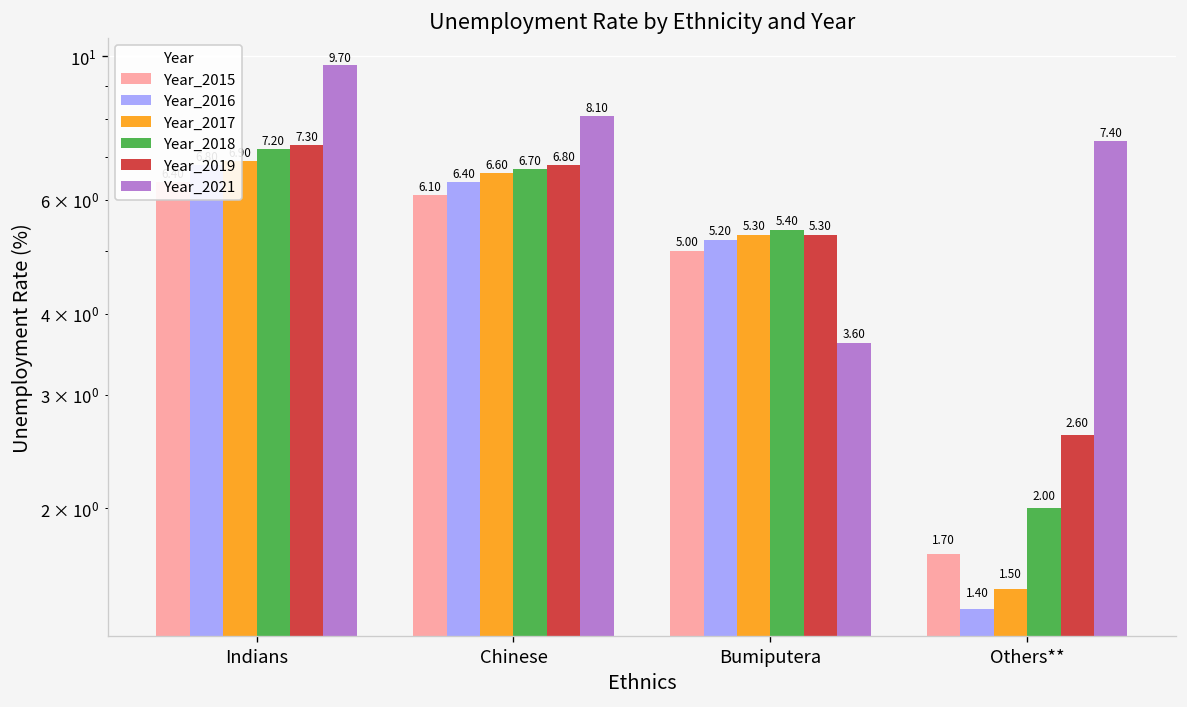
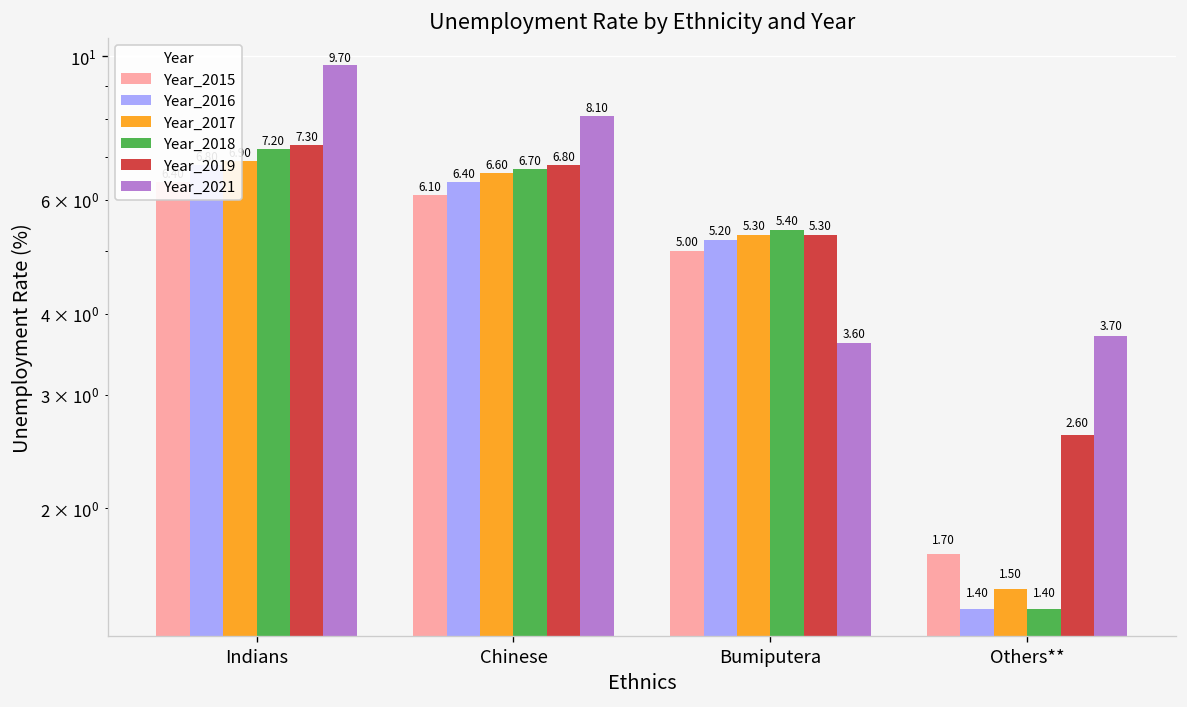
  {
    "Year_2015": {
      "Chinese": 6.10,
      "Bumiputera": 5.00,
      "Others**": 1.70
    },
    "Year_2016": {
      "Chinese": 6.40,
      "Bumiputera": 5.20,
      "Others**": 1.40
    },
    "Year_2017": {
      "Chinese": 6.60,
      "Bumiputera": 5.30,
      "Others**": 1.50
    },
    "Year_2018": {
      "Indians": 7.20,
      "Chinese": 6.70,
      "Bumiputera": 5.40,
-     "Others**": 2.00
+     "Others**": 1.40
    },
    "Year_2019": {
      "Indians": 7.30,
      "Chinese": 6.80,
      "Bumiputera": 5.30,
      "Others**": 2.60
    },
    "Year_2021": {
      "Indians": 9.70,
      "Chinese": 8.10,
      "Bumiputera": 3.60,
-     "Others**": 7.40
+     "Others**": 3.70
    }
  }
